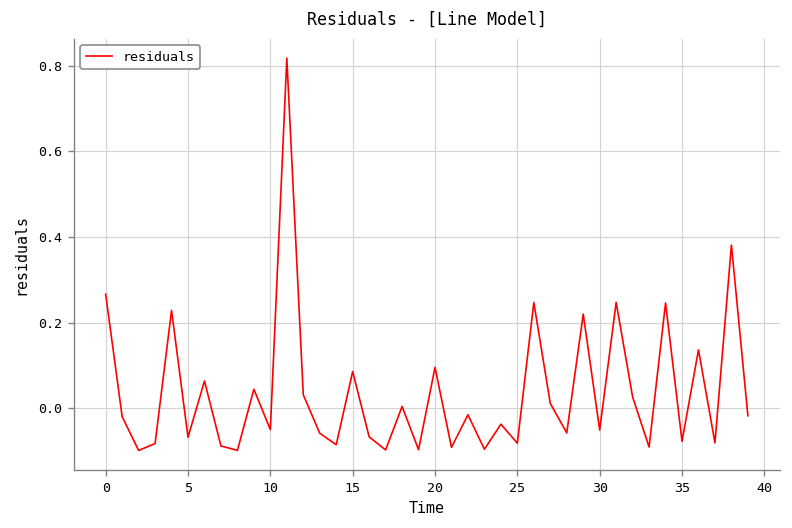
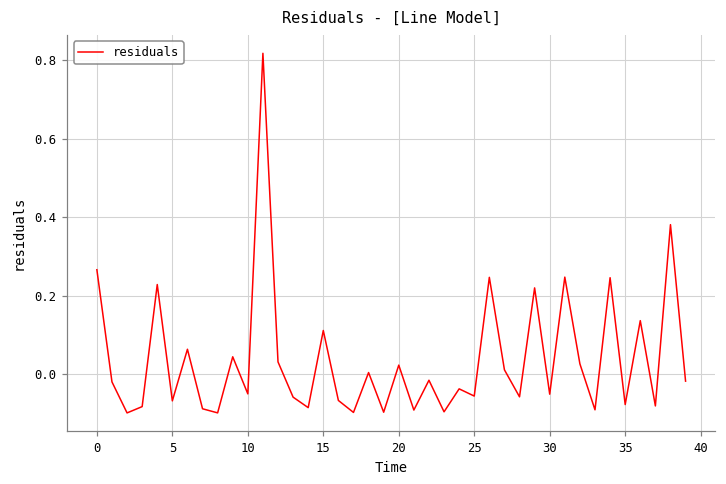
  {
    "0": 0.27,
    "5": -0.07,
    "10": -0.05,
-   "15": 0.09,
-   "20": 0.10,
-   "25": -0.08,
+   "15": 0.11,
+   "20": 0.02,
+   "25": -0.06,
    "30": -0.05,
    "35": -0.08
  }
